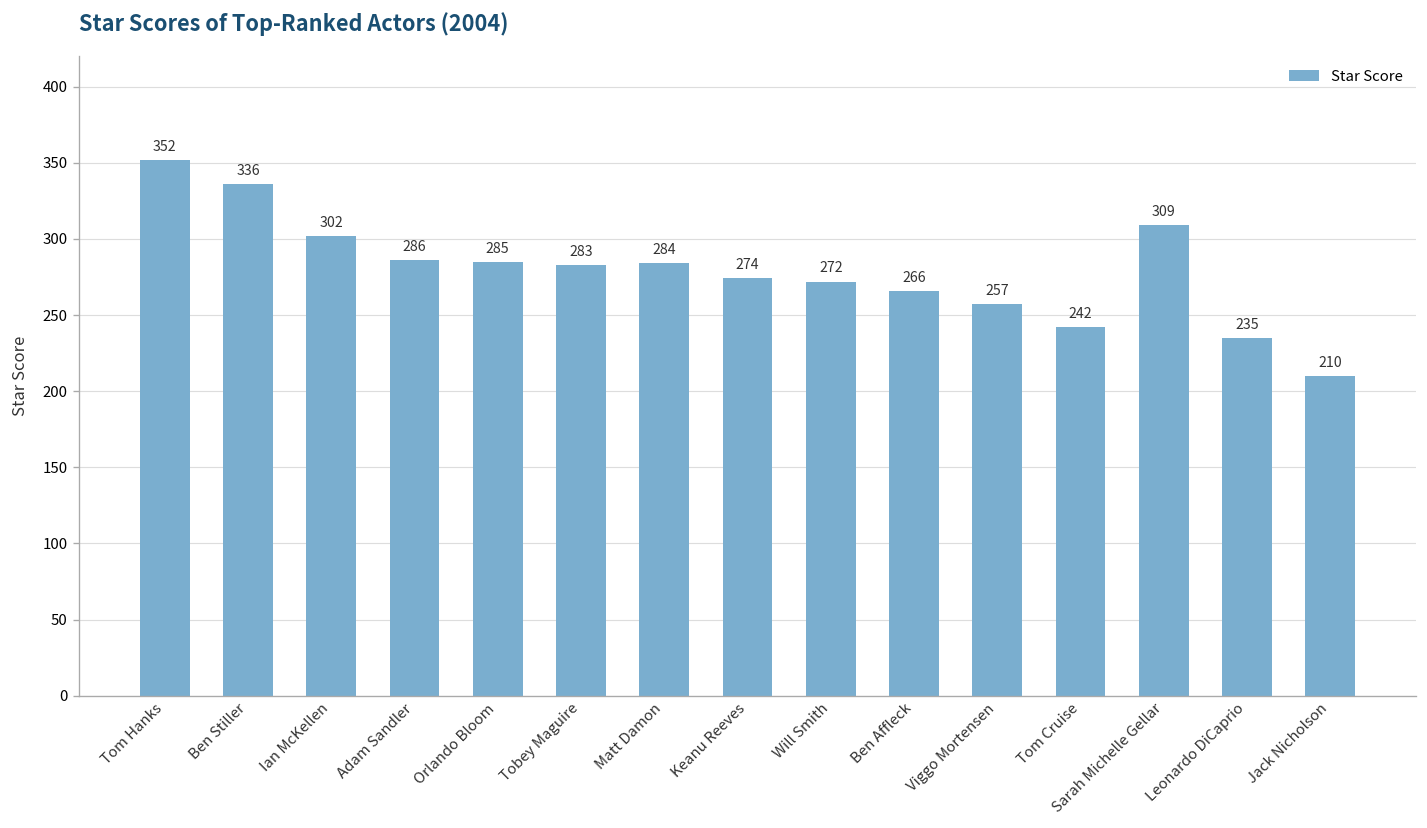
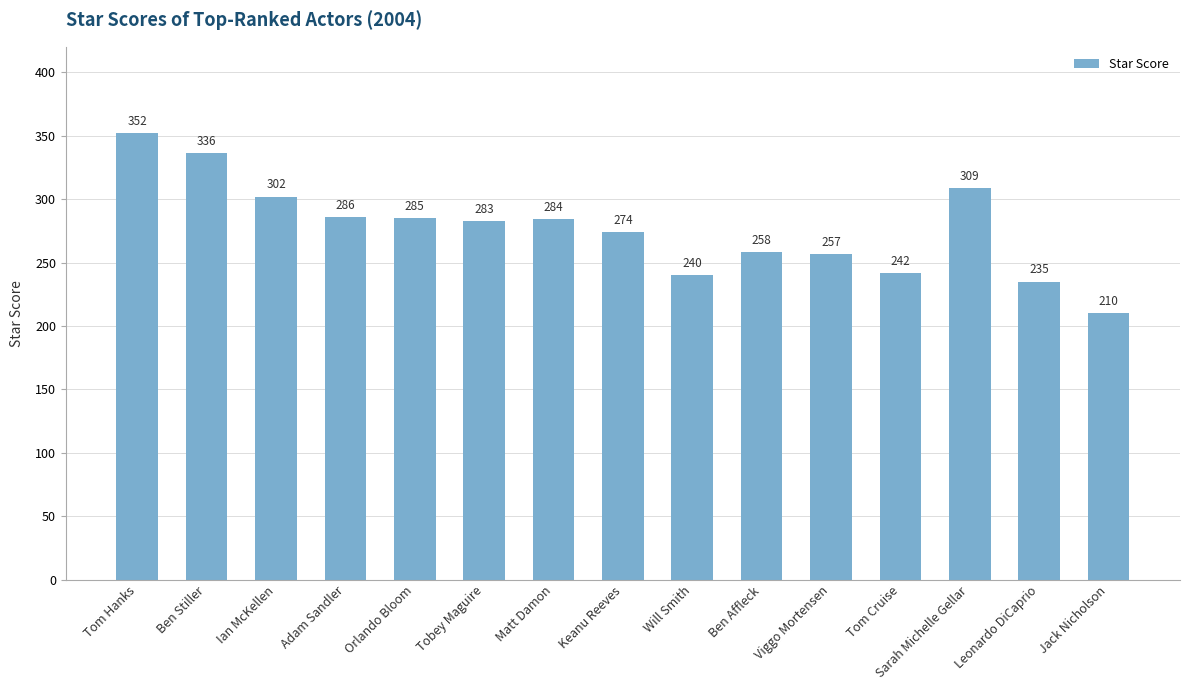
  {
    "Tom Hanks": 352,
    "Ben Stiller": 336,
    "Ian McKellen": 302,
    "Adam Sandler": 286,
    "Orlando Bloom": 285,
    "Tobey Maguire": 283,
    "Matt Damon": 284,
    "Keanu Reeves": 274,
-   "Will Smith": 272,
-   "Ben Affleck": 266,
+   "Will Smith": 240,
+   "Ben Affleck": 258,
    "Viggo Mortensen": 257,
    "Tom Cruise": 242,
    "Sarah Michelle Gellar": 309,
    "Leonardo DiCaprio": 235,
    "Jack Nicholson": 210
  }
